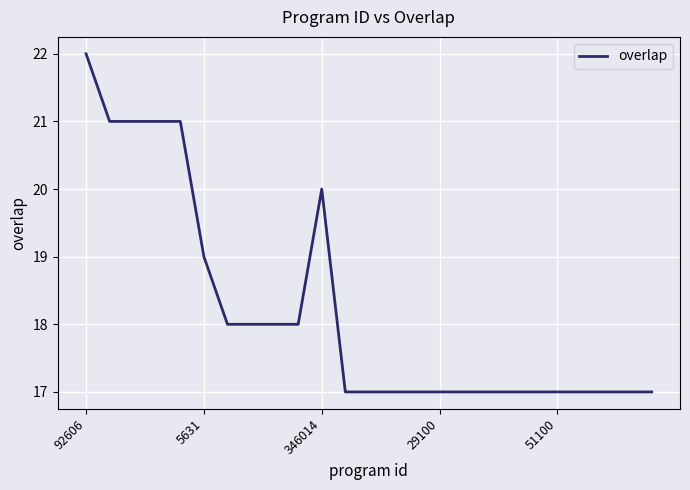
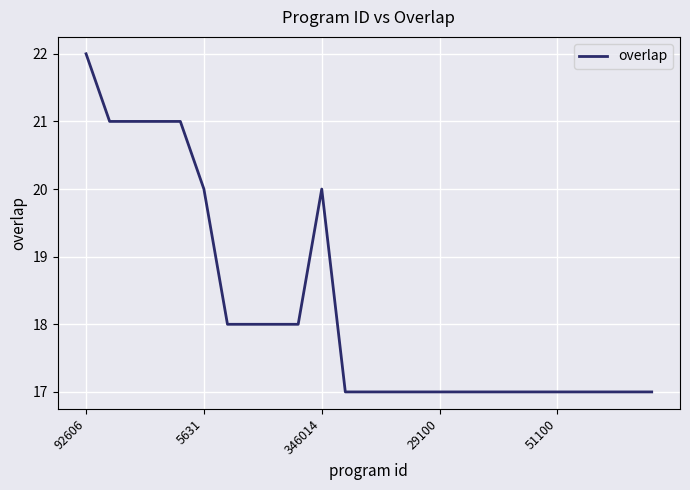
  {
    "92606": 22,
-   "5631": 19,
+   "5631": 20,
    "346014": 20,
    "29100": 17,
    "51100": 17
  }
